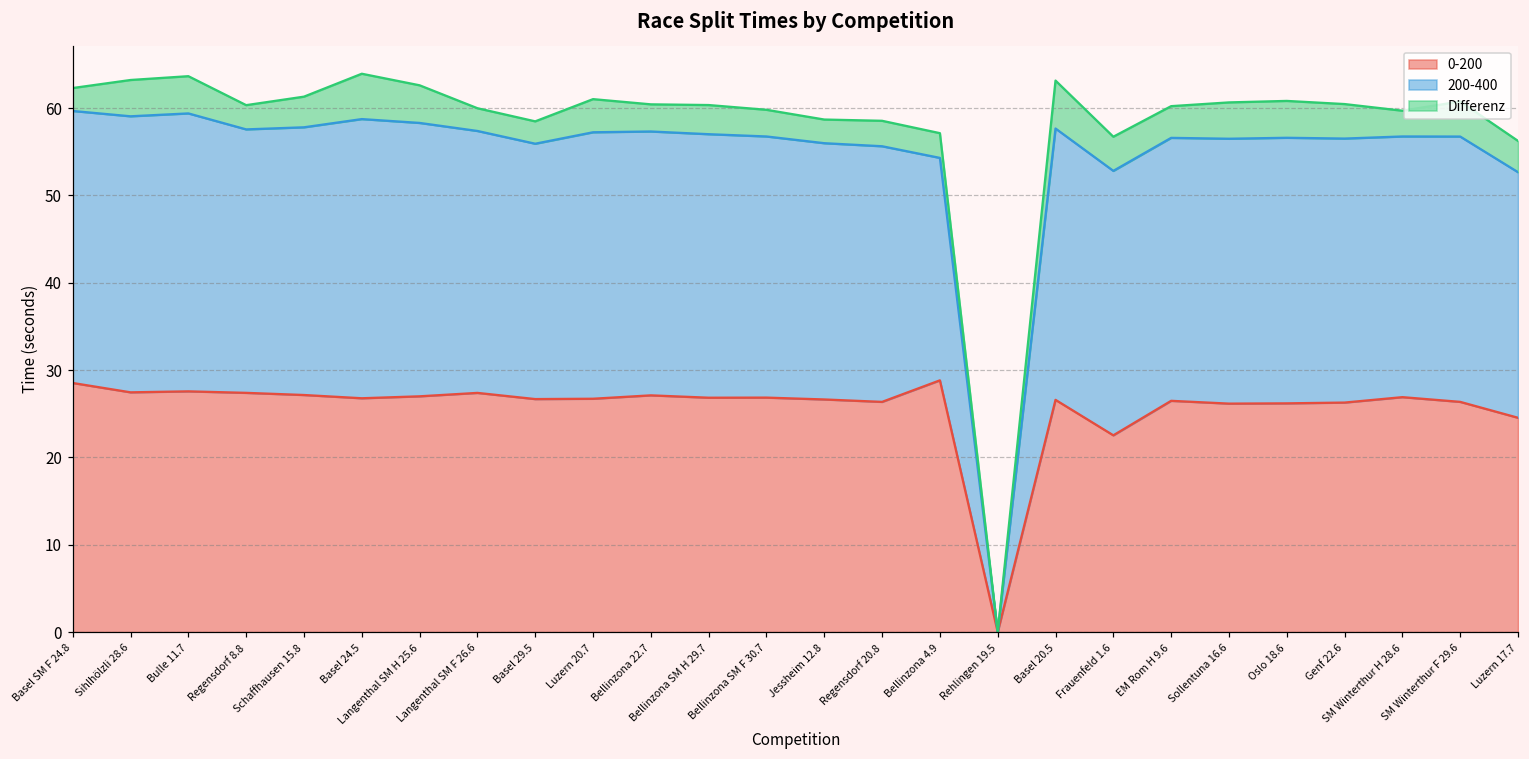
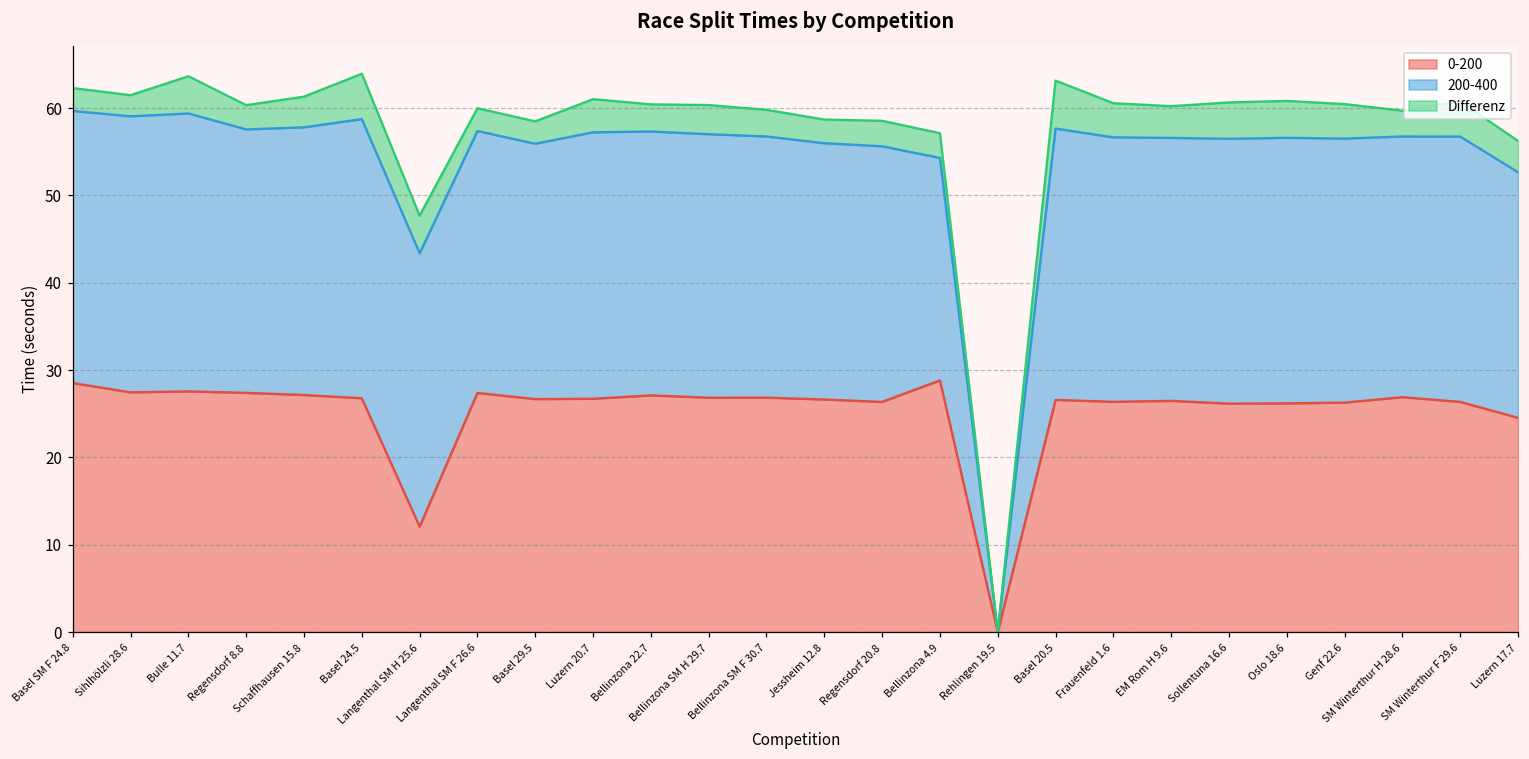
  {
    "0-200": {
      "Basel SM F 24.8": 29,
      "Sihlhölzli 28.6": 27,
      "Bulle 11.7": 28,
      "Regensdorf 8.8": 27,
      "Schaffhausen 15.8": 27,
      "Basel 24.5": 27,
-     "Langenthal SM H 25.6": 27,
+     "Langenthal SM H 25.6": 12,
      "Langenthal SM F 26.6": 27,
      "Basel 29.5": 27,
      "Luzern 20.7": 27,
      "Bellinzona 22.7": 27,
      "Bellinzona SM H 29.7": 27,
      "Bellinzona SM F 30.7": 27,
      "Jessheim 12.8": 27,
      "Regensdorf 20.8": 26,
      "Bellinzona 4.9": 29,
      "Basel 20.5": 27,
-     "Frauenfeld 1.6": 23,
+     "Frauenfeld 1.6": 26,
      "EM Rom H 9.6": 26,
      "Sollentuna 16.6": 26,
      "Oslo 18.6": 26,
      "Genf 22.6": 26,
      "SM Winterthur H 28.6": 27,
      "SM Winterthur F 29.6": 26,
      "Luzern 17.7": 25
    },
    "200-400": {
      "Basel SM F 24.8": 31,
      "Sihlhölzli 28.6": 32,
      "Bulle 11.7": 32,
      "Regensdorf 8.8": 30,
      "Schaffhausen 15.8": 31,
      "Basel 24.5": 32,
      "Langenthal SM H 25.6": 31,
      "Langenthal SM F 26.6": 30,
      "Basel 29.5": 29,
      "Luzern 20.7": 31,
      "Bellinzona 22.7": 30,
      "Bellinzona SM H 29.7": 30,
      "Bellinzona SM F 30.7": 30,
      "Jessheim 12.8": 29,
      "Regensdorf 20.8": 29,
      "Bellinzona 4.9": 25,
      "Basel 20.5": 31,
      "Frauenfeld 1.6": 30,
      "EM Rom H 9.6": 30,
      "Sollentuna 16.6": 30,
      "Oslo 18.6": 30,
      "Genf 22.6": 30,
      "SM Winterthur H 28.6": 30,
      "SM Winterthur F 29.6": 30,
      "Luzern 17.7": 28
    },
    "Differenz": {
      "Basel SM F 24.8": 3,
-     "Sihlhölzli 28.6": 4,
+     "Sihlhölzli 28.6": 2,
      "Bulle 11.7": 4,
      "Regensdorf 8.8": 3,
      "Schaffhausen 15.8": 4,
      "Basel 24.5": 5,
      "Langenthal SM H 25.6": 4,
      "Langenthal SM F 26.6": 3,
      "Basel 29.5": 3,
      "Luzern 20.7": 4,
      "Bellinzona 22.7": 3,
      "Bellinzona SM H 29.7": 3,
      "Bellinzona SM F 30.7": 3,
      "Jessheim 12.8": 3,
      "Regensdorf 20.8": 3,
      "Bellinzona 4.9": 3,
      "Basel 20.5": 5,
      "Frauenfeld 1.6": 4,
      "EM Rom H 9.6": 4,
      "Sollentuna 16.6": 4,
      "Oslo 18.6": 4,
      "Genf 22.6": 4,
      "SM Winterthur H 28.6": 3,
      "Luzern 17.7": 4
    }
  }
